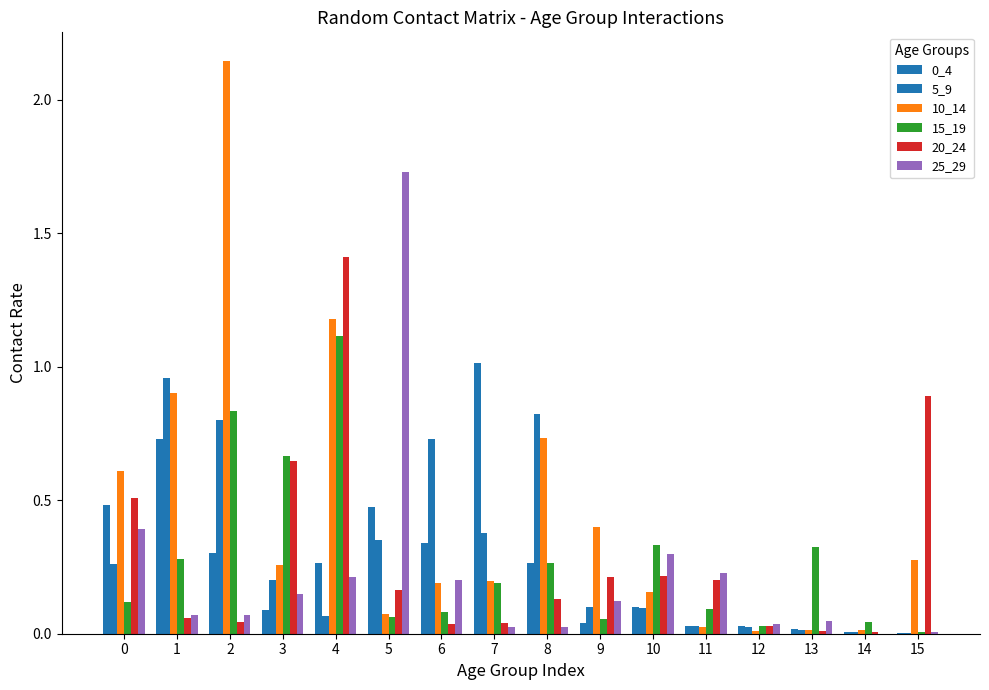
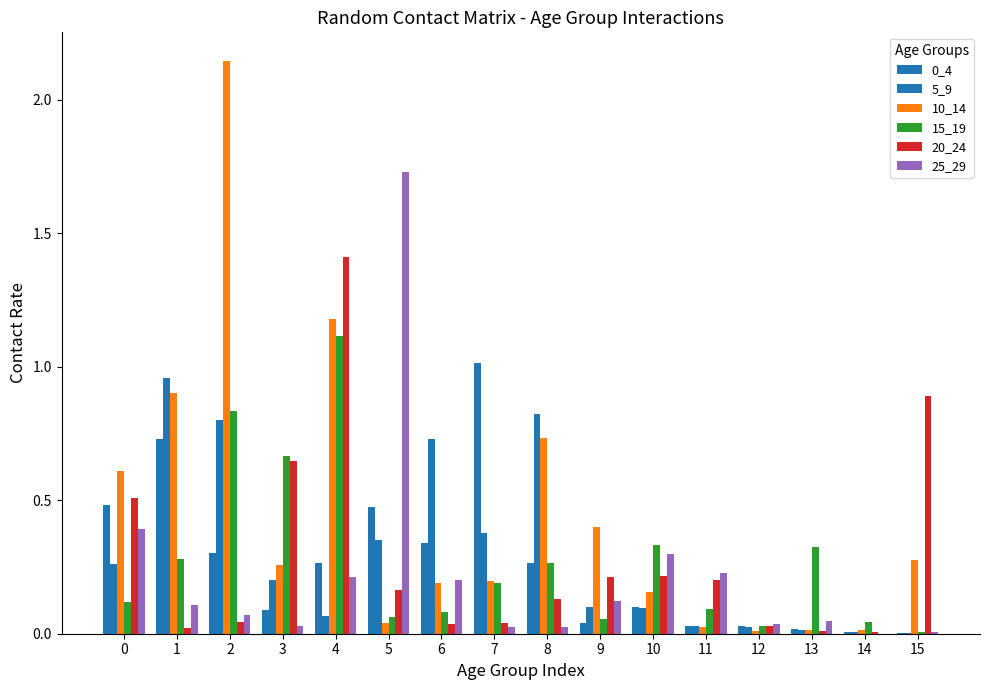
  {
    "10_14": {
      "0": 0.61,
      "1": 0.90,
      "2": 2.15,
      "3": 0.26,
      "4": 1.18,
-     "5": 0.07,
+     "5": 0.04,
      "6": 0.19,
      "7": 0.20,
      "8": 0.73,
      "9": 0.40,
      "10": 0.16,
      "11": 0.03,
      "12": 0.01,
      "13": 0.01,
      "14": 0.02,
      "15": 0.28
    },
    "15_19": {
      "0": 0.12,
      "1": 0.28,
      "2": 0.83,
      "3": 0.67,
      "4": 1.12,
      "5": 0.06,
      "6": 0.08,
      "7": 0.19,
      "8": 0.26,
      "9": 0.06,
      "10": 0.33,
      "11": 0.09,
      "12": 0.03,
      "13": 0.33,
      "14": 0.04
    },
    "20_24": {
      "0": 0.51,
-     "1": 0.06,
+     "1": 0.02,
      "2": 0.04,
      "3": 0.65,
      "4": 1.41,
      "5": 0.16,
      "6": 0.04,
      "7": 0.04,
      "8": 0.13,
      "9": 0.21,
      "10": 0.22,
      "11": 0.20,
      "12": 0.03,
      "13": 0.01,
      "15": 0.89
    },
    "25_29": {
      "0": 0.39,
-     "1": 0.07,
+     "1": 0.11,
      "2": 0.07,
-     "3": 0.15,
+     "3": 0.03,
      "4": 0.21,
      "5": 1.73,
      "6": 0.20,
      "7": 0.02,
      "8": 0.02,
      "9": 0.12,
      "10": 0.30,
      "11": 0.23,
      "12": 0.04,
      "13": 0.05
    }
  }
